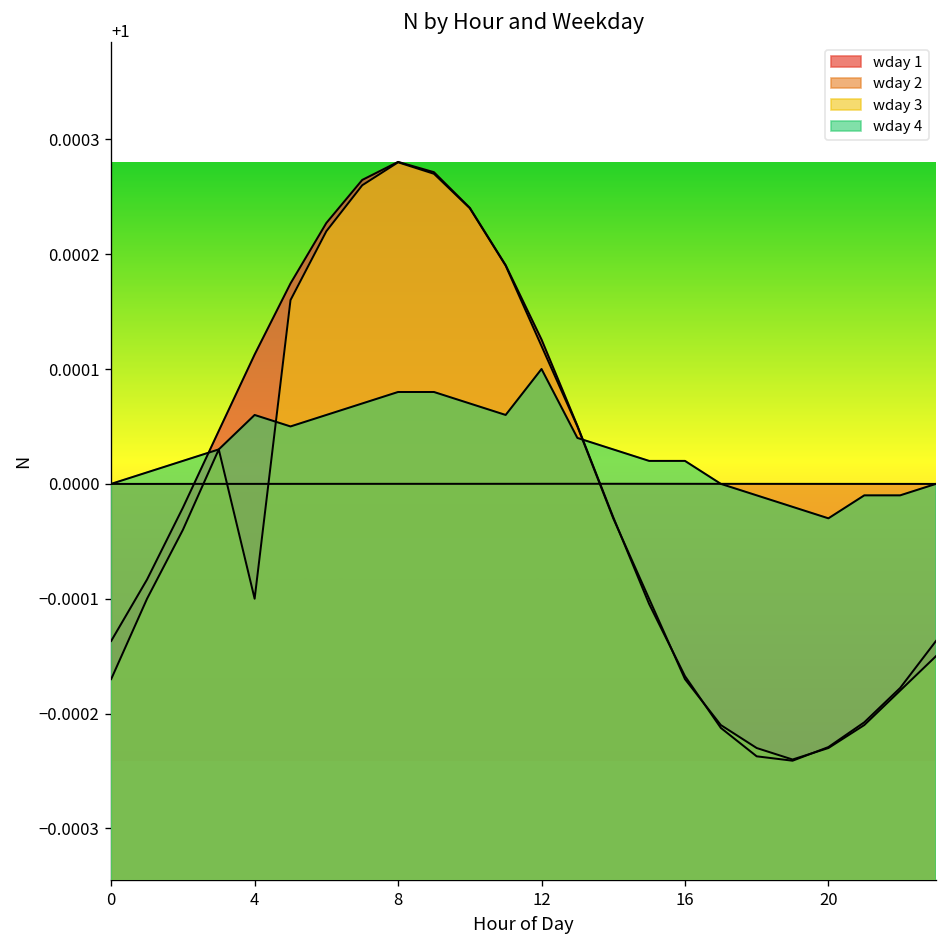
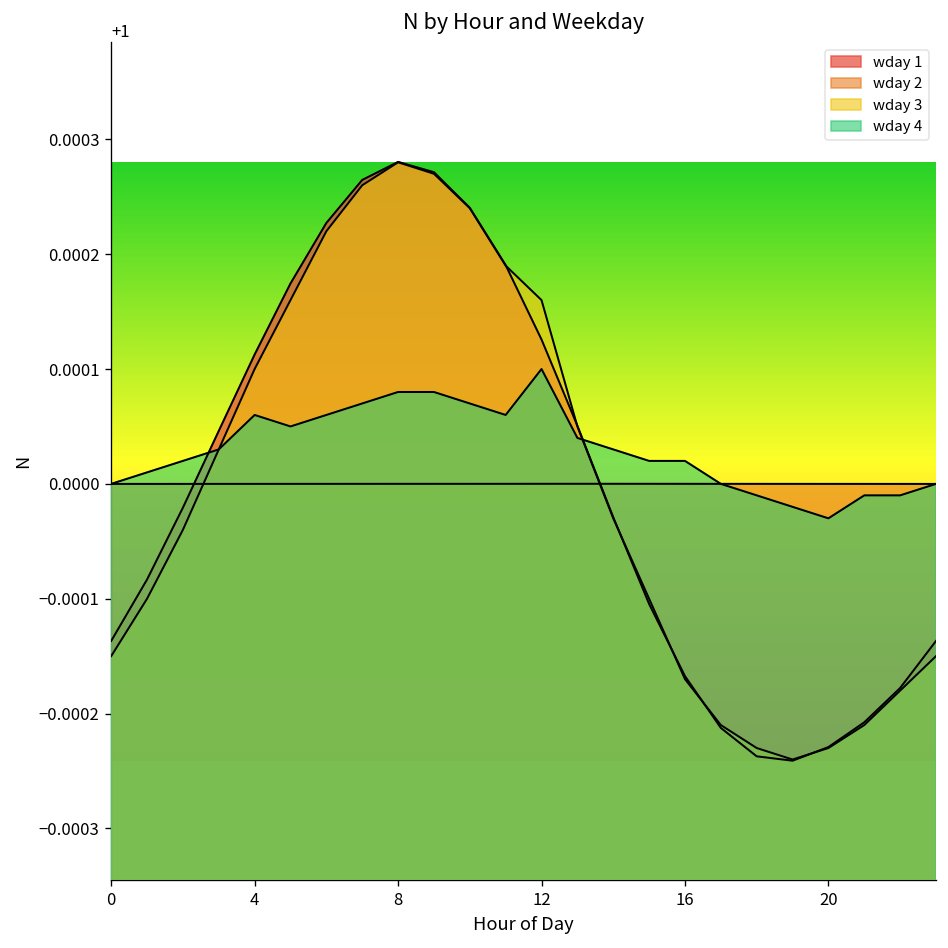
  {
    "wday 3": {
-     "0": 0.99983,
-     "4": 0.9999,
-     "12": 1.00012
+     "0": 0.99985,
+     "4": 1.0001,
+     "12": 1.00016
    },
    "wday 4": {
      "4": 1.00006,
      "8": 1.00008,
      "12": 1.00010,
      "16": 1.00002,
      "20": 0.99997
    }
  }
